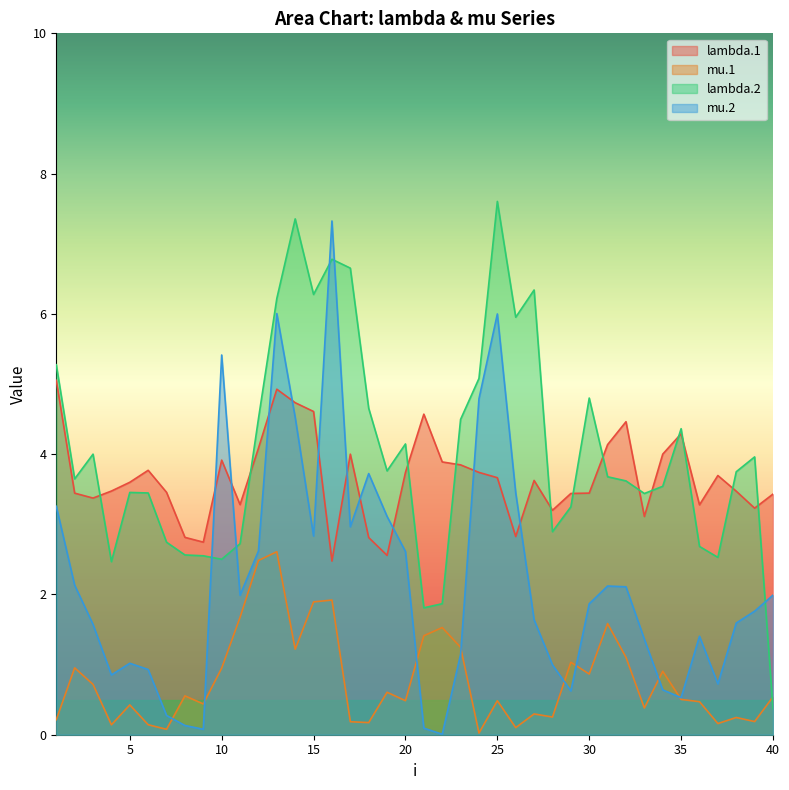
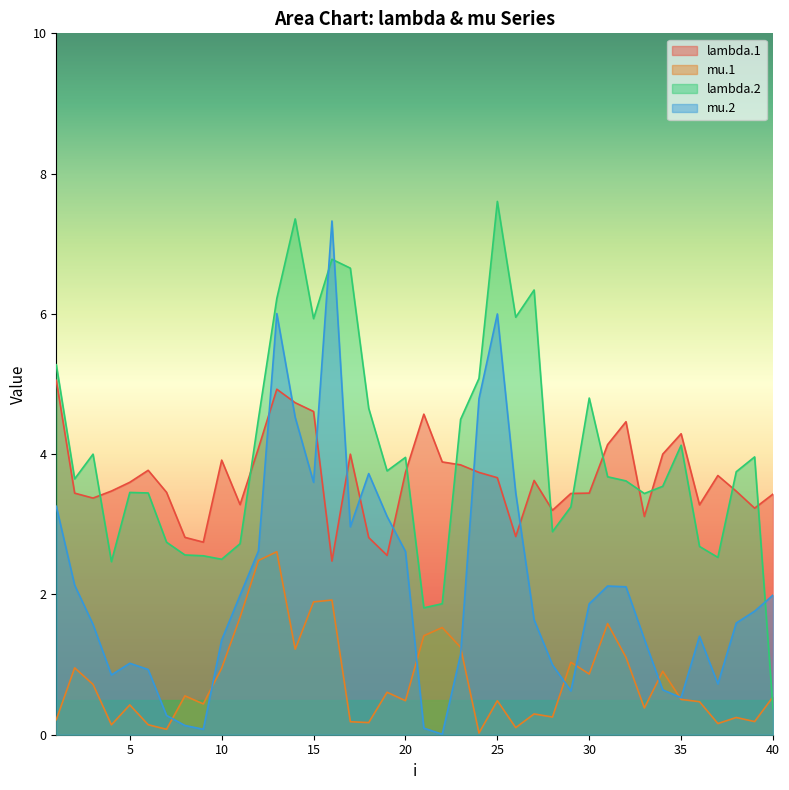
  {
    "lambda.2": {
      "5": 3.5,
      "10": 2.5,
-     "15": 6.3,
-     "20": 4.1,
+     "15": 5.9,
+     "20": 4.0,
      "25": 7.6,
      "30": 4.8,
-     "35": 4.4
+     "35": 4.1
    },
    "mu.2": {
      "5": 1.0,
-     "10": 5.4,
-     "15": 2.8,
+     "10": 1.4,
+     "15": 3.6,
      "20": 2.6,
      "25": 6.0,
      "30": 1.9,
      "40": 2.0
    }
  }
